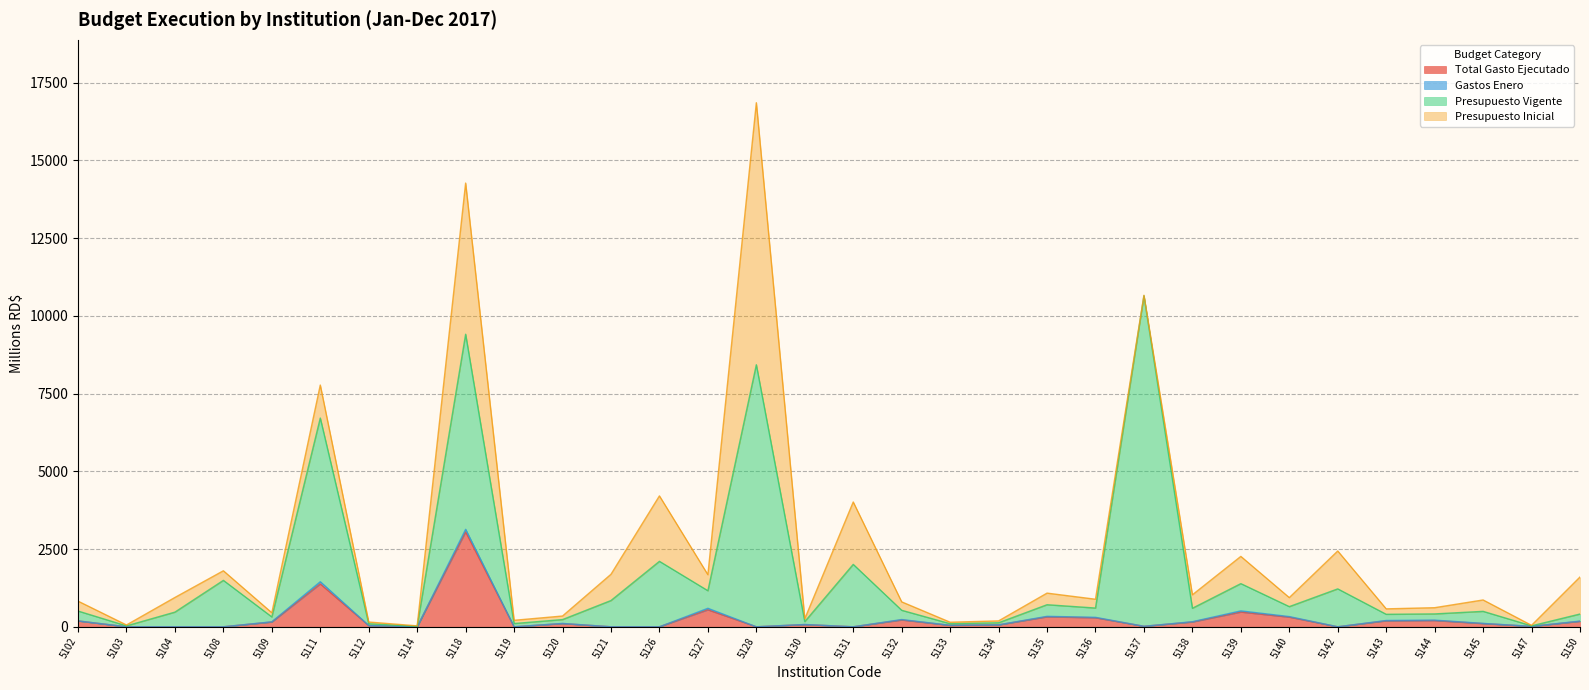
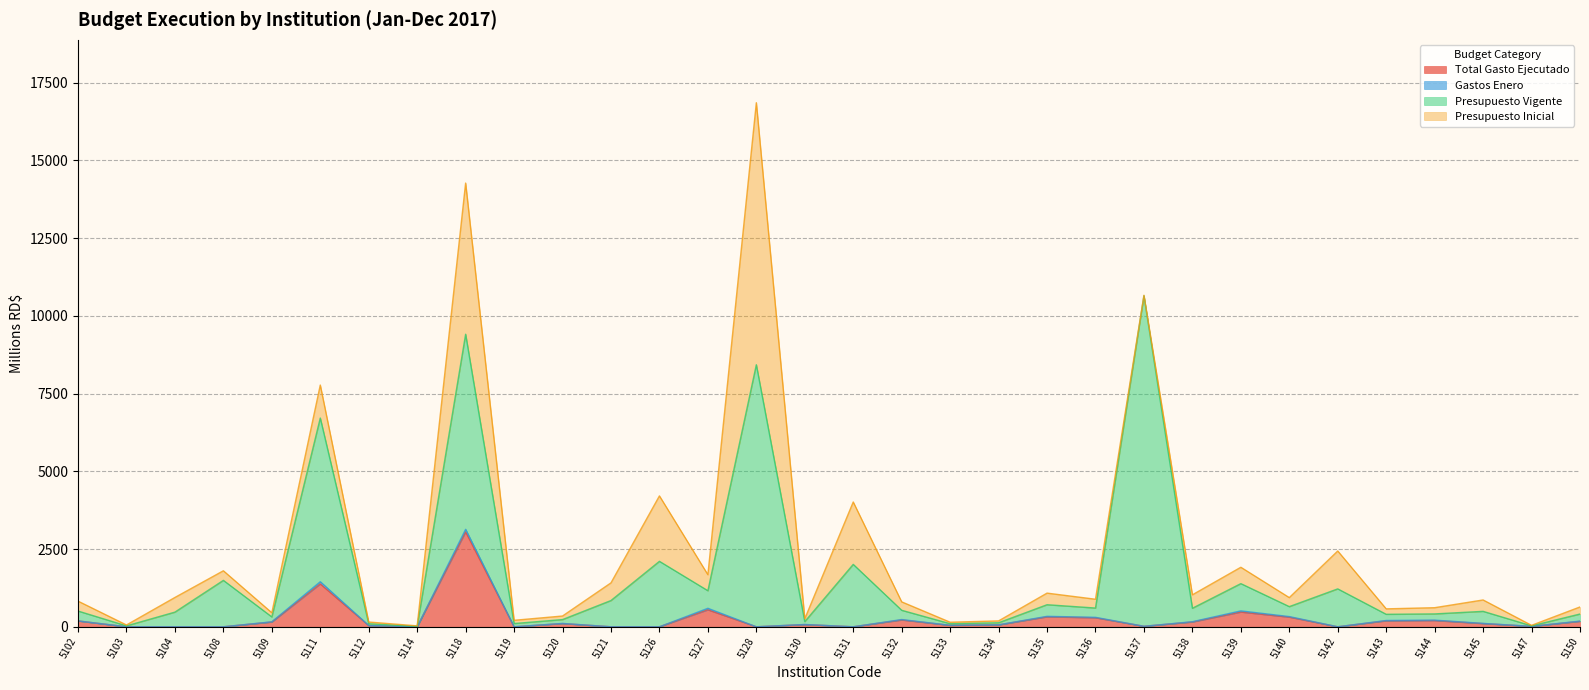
  {
    "Total Gasto Ejecutado": {
      "5118": 3100
    },
    "Gastos Enero": {
      "5118": 100
    },
    "Presupuesto Vigente": {
      "5102": 300,
      "5104": 500,
      "5108": 1500,
      "5109": 200,
      "5111": 5300,
      "5118": 6300,
      "5119": 100,
      "5120": 100,
      "5121": 800,
      "5126": 2100,
      "5127": 600,
      "5128": 8400,
      "5130": 100,
      "5131": 2000,
      "5132": 300,
      "5135": 400,
      "5136": 300,
      "5138": 400,
      "5139": 900,
      "5140": 300,
      "5142": 1200,
      "5143": 200,
      "5144": 200,
      "5145": 400,
      "5150": 200
    },
    "Presupuesto Inicial": {
      "5102": 300,
      "5104": 500,
      "5108": 300,
      "5109": 100,
      "5111": 1100,
      "5118": 4900,
      "5119": 100,
      "5120": 100,
-     "5121": 800,
+     "5121": 600,
      "5126": 2100,
      "5127": 500,
      "5128": 8400,
      "5130": 100,
      "5131": 2000,
      "5132": 300,
      "5135": 400,
      "5136": 300,
      "5138": 400,
-     "5139": 900,
+     "5139": 500,
      "5140": 300,
      "5142": 1200,
      "5143": 200,
      "5144": 200,
      "5145": 400,
-     "5150": 1200
+     "5150": 200
    }
  }
